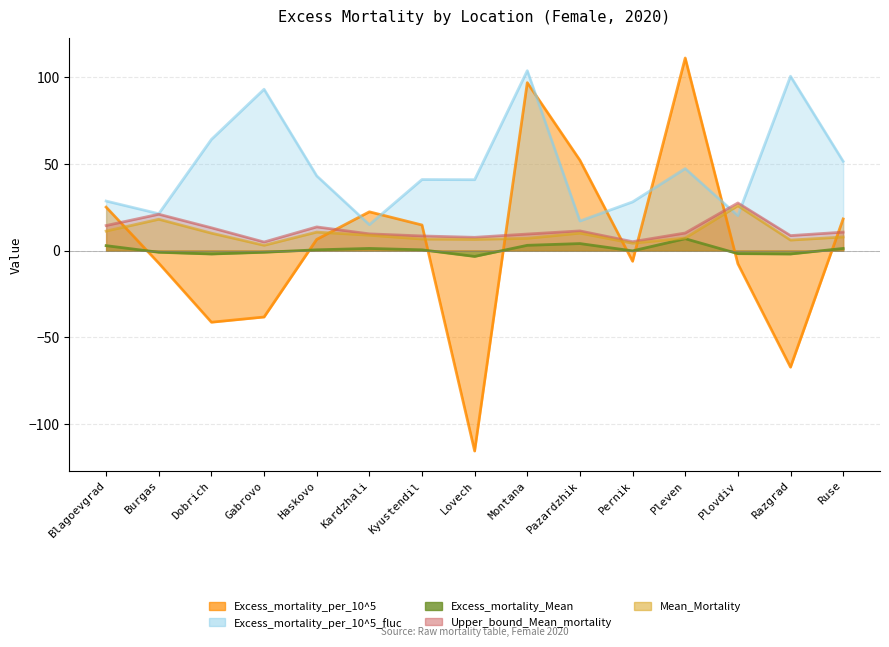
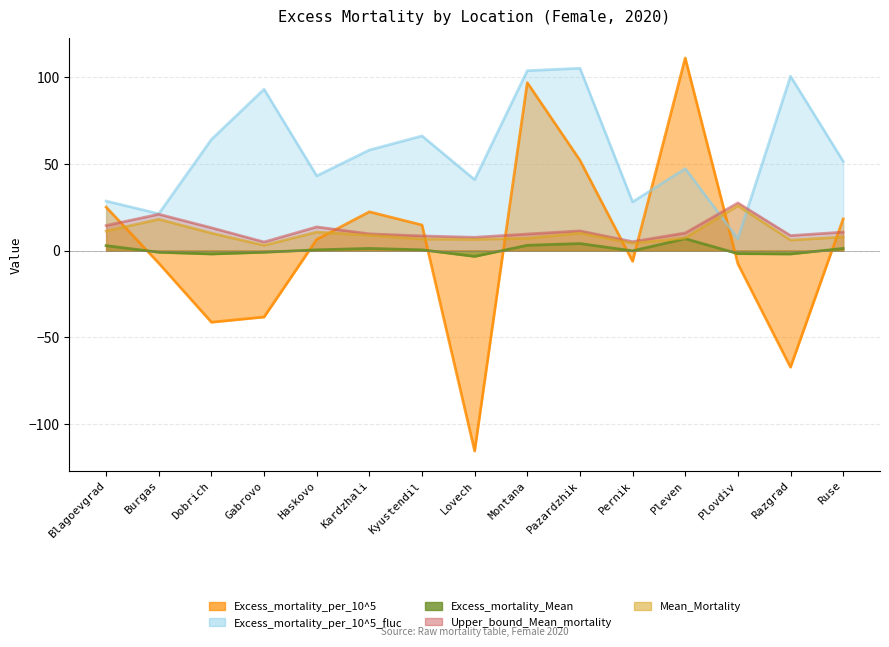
  {
    "Excess_mortality_per_10^5_fluc": {
      "Blagoevgrad": 29,
      "Dobrich": 64,
      "Gabrovo": 93,
      "Haskovo": 43,
-     "Kardzhali": 15,
-     "Kyustendil": 41,
+     "Kardzhali": 58,
+     "Kyustendil": 66,
      "Lovech": 41,
      "Montana": 104,
-     "Pazardzhik": 17,
+     "Pazardzhik": 105,
      "Pernik": 28,
      "Pleven": 47,
-     "Plovdiv": 20,
+     "Plovdiv": 7,
      "Razgrad": 100,
      "Ruse": 51
    }
  }
